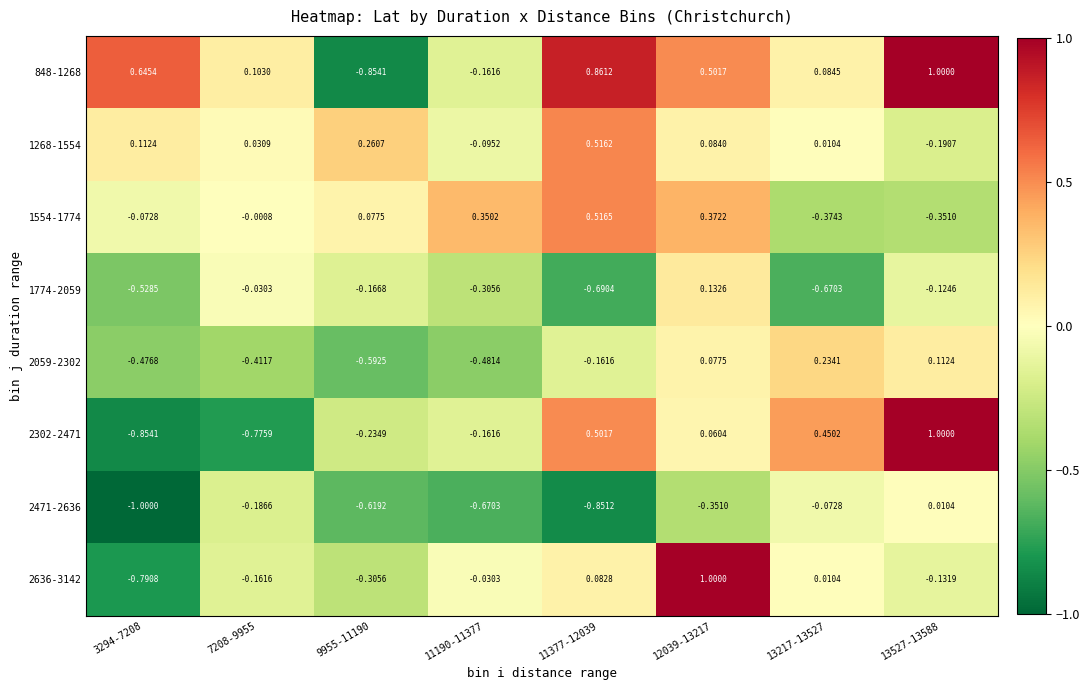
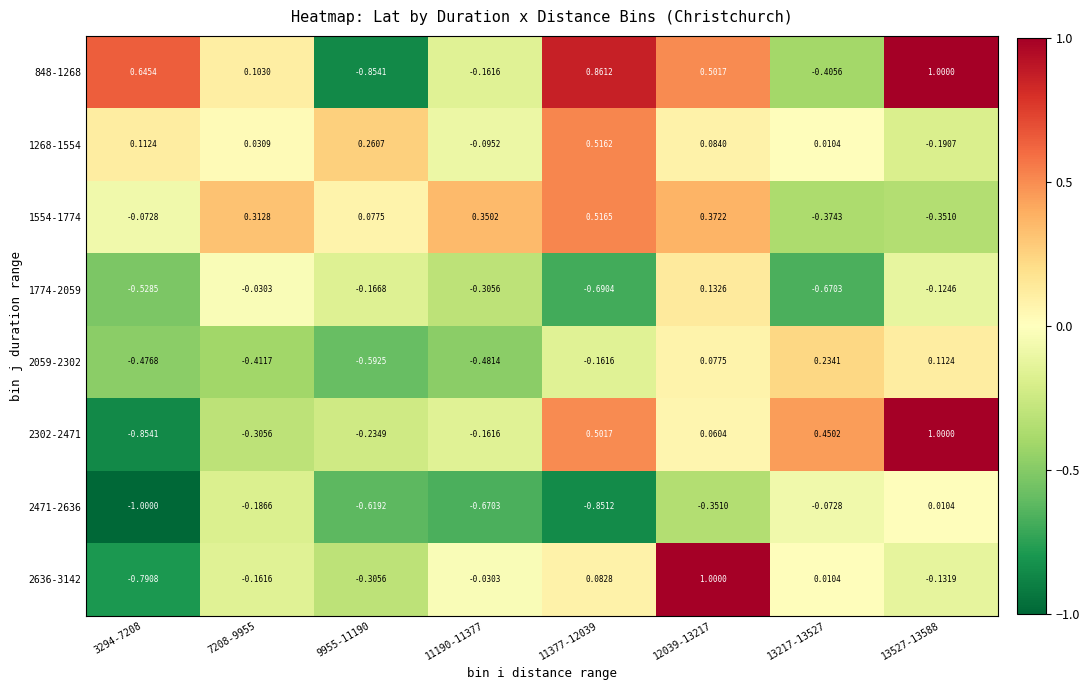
  {
    "848-1268": {
      "3294-7208": 0.6454,
      "7208-9955": 0.1030,
      "9955-11190": -0.8541,
      "11190-11377": -0.1616,
      "11377-12039": 0.8612,
      "12039-13217": 0.5017,
-     "13217-13527": 0.0845,
+     "13217-13527": -0.4056,
      "13527-13588": 1.0000
    },
    "1268-1554": {
      "3294-7208": 0.1124,
      "7208-9955": 0.0309,
      "9955-11190": 0.2607,
      "11190-11377": -0.0952,
      "11377-12039": 0.5162,
      "12039-13217": 0.0840,
      "13217-13527": 0.0104,
      "13527-13588": -0.1907
    },
    "1554-1774": {
      "3294-7208": -0.0728,
-     "7208-9955": -0.0008,
+     "7208-9955": 0.3128,
      "9955-11190": 0.0775,
      "11190-11377": 0.3502,
      "11377-12039": 0.5165,
      "12039-13217": 0.3722,
      "13217-13527": -0.3743,
      "13527-13588": -0.3510
    },
    "1774-2059": {
      "3294-7208": -0.5285,
      "7208-9955": -0.0303,
      "9955-11190": -0.1668,
      "11190-11377": -0.3056,
      "11377-12039": -0.6904,
      "12039-13217": 0.1326,
      "13217-13527": -0.6703,
      "13527-13588": -0.1246
    },
    "2059-2302": {
      "3294-7208": -0.4768,
      "7208-9955": -0.4117,
      "9955-11190": -0.5925,
      "11190-11377": -0.4814,
      "11377-12039": -0.1616,
      "12039-13217": 0.0775,
      "13217-13527": 0.2341,
      "13527-13588": 0.1124
    },
    "2302-2471": {
      "3294-7208": -0.8541,
-     "7208-9955": -0.7759,
+     "7208-9955": -0.3056,
      "9955-11190": -0.2349,
      "11190-11377": -0.1616,
      "11377-12039": 0.5017,
      "12039-13217": 0.0604,
      "13217-13527": 0.4502,
      "13527-13588": 1.0000
    },
    "2471-2636": {
      "3294-7208": -1.0000,
      "7208-9955": -0.1866,
      "9955-11190": -0.6192,
      "11190-11377": -0.6703,
      "11377-12039": -0.8512,
      "12039-13217": -0.3510,
      "13217-13527": -0.0728,
      "13527-13588": 0.0104
    },
    "2636-3142": {
      "3294-7208": -0.7908,
      "7208-9955": -0.1616,
      "9955-11190": -0.3056,
      "11190-11377": -0.0303,
      "11377-12039": 0.0828,
      "12039-13217": 1.0000,
      "13217-13527": 0.0104,
      "13527-13588": -0.1319
    }
  }
